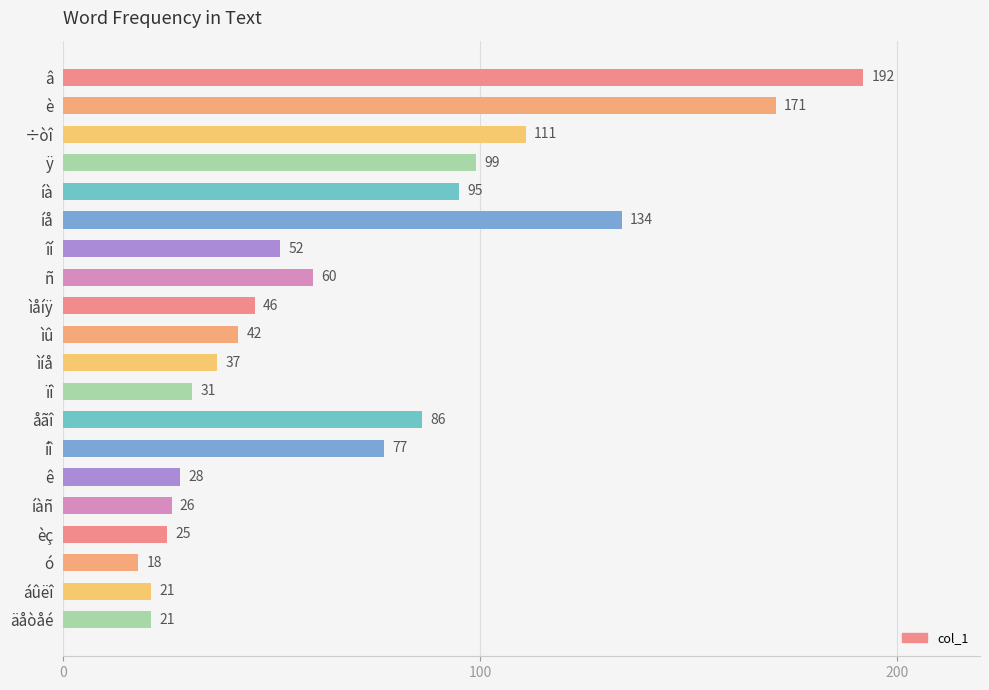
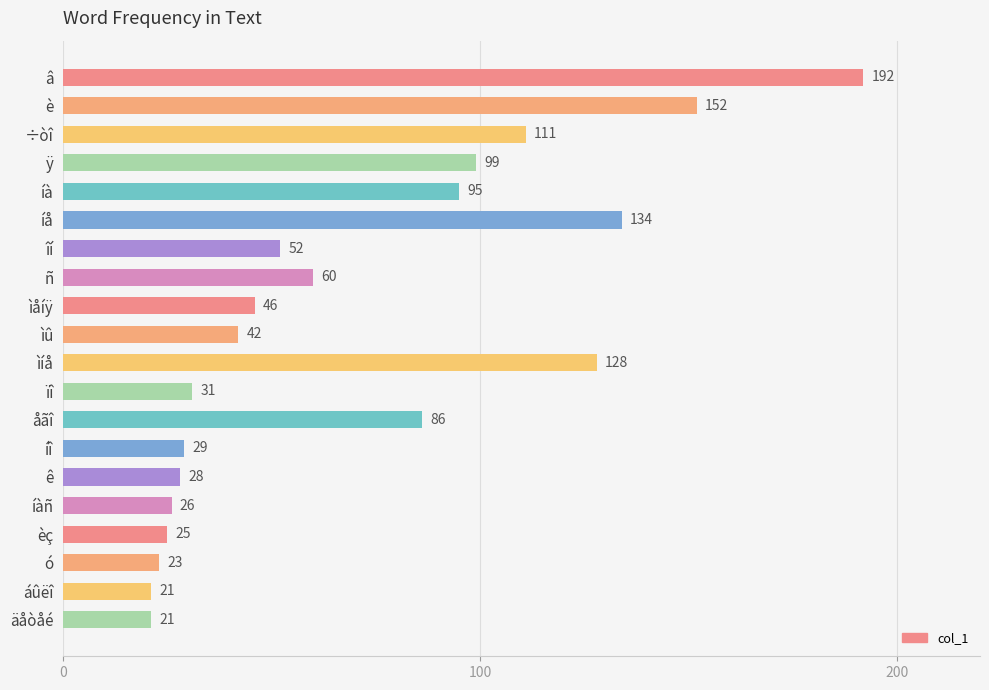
  {
    "â": 192,
-   "è": 171,
+   "è": 152,
    "÷òî": 111,
    "ÿ": 99,
    "íà": 95,
    "íå": 134,
    "îí": 52,
    "ñ": 60,
    "ìåíÿ": 46,
    "ìû": 42,
-   "ìíå": 37,
+   "ìíå": 128,
    "ïî": 31,
    "åãî": 86,
-   "íî": 77,
+   "íî": 29,
    "ê": 28,
    "íàñ": 26,
    "èç": 25,
-   "ó": 18,
+   "ó": 23,
    "áûëî": 21,
    "äåòåé": 21
  }
